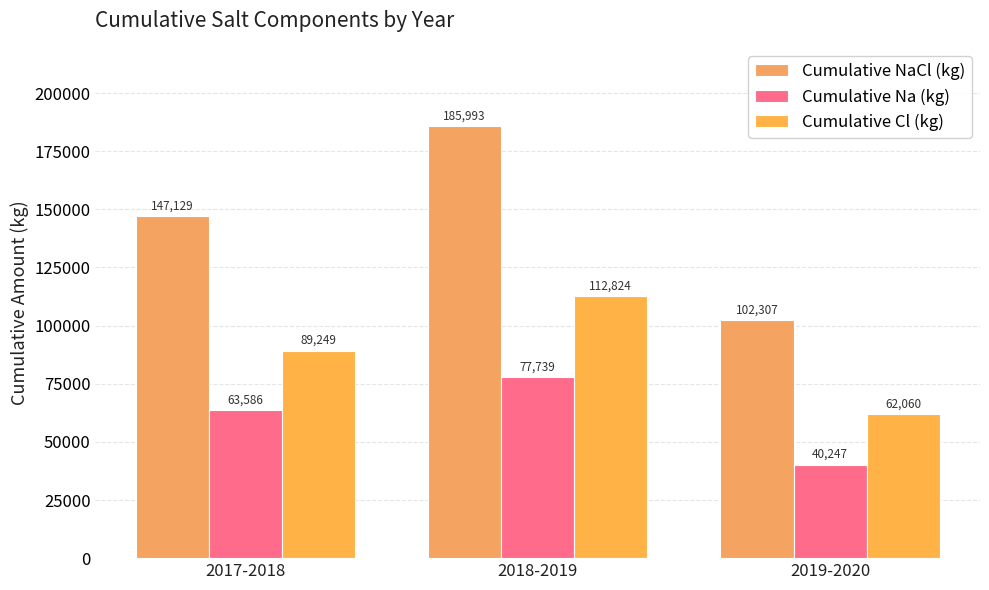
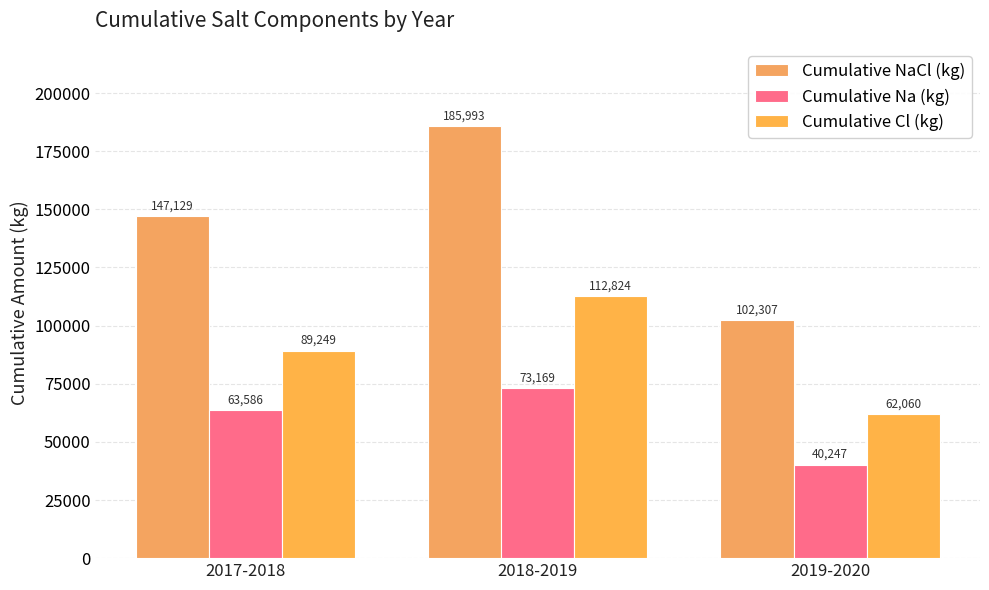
  {
    "Cumulative Na (kg)": {
      "2017-2018": "63,586",
-     "2018-2019": "77,739",
+     "2018-2019": "73,169",
      "2019-2020": "40,247"
    }
  }
